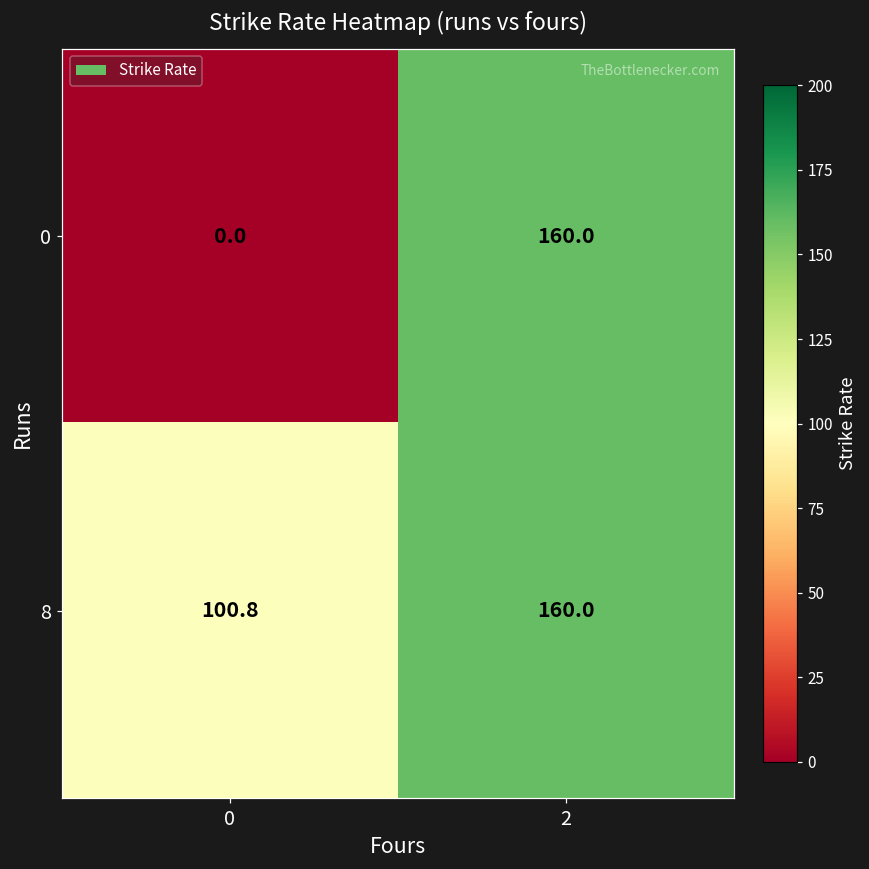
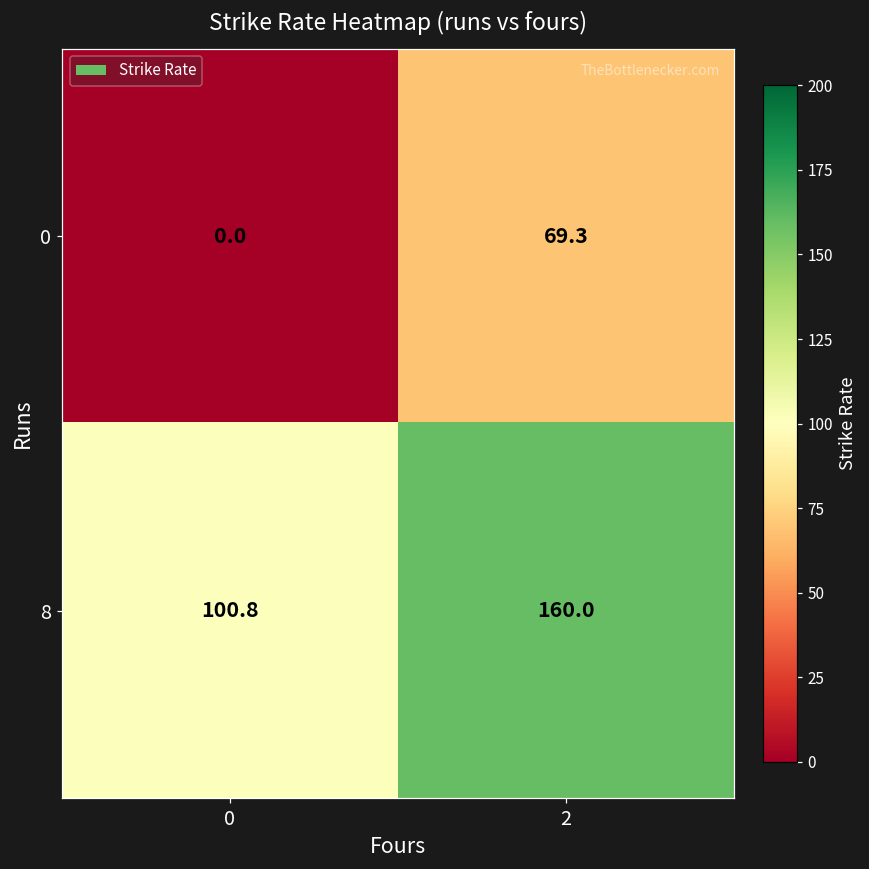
  {
    "0": {
      "0": 0.0,
-     "2": 160.0
+     "2": 69.3
    },
    "8": {
      "0": 100.8,
      "2": 160.0
    }
  }
